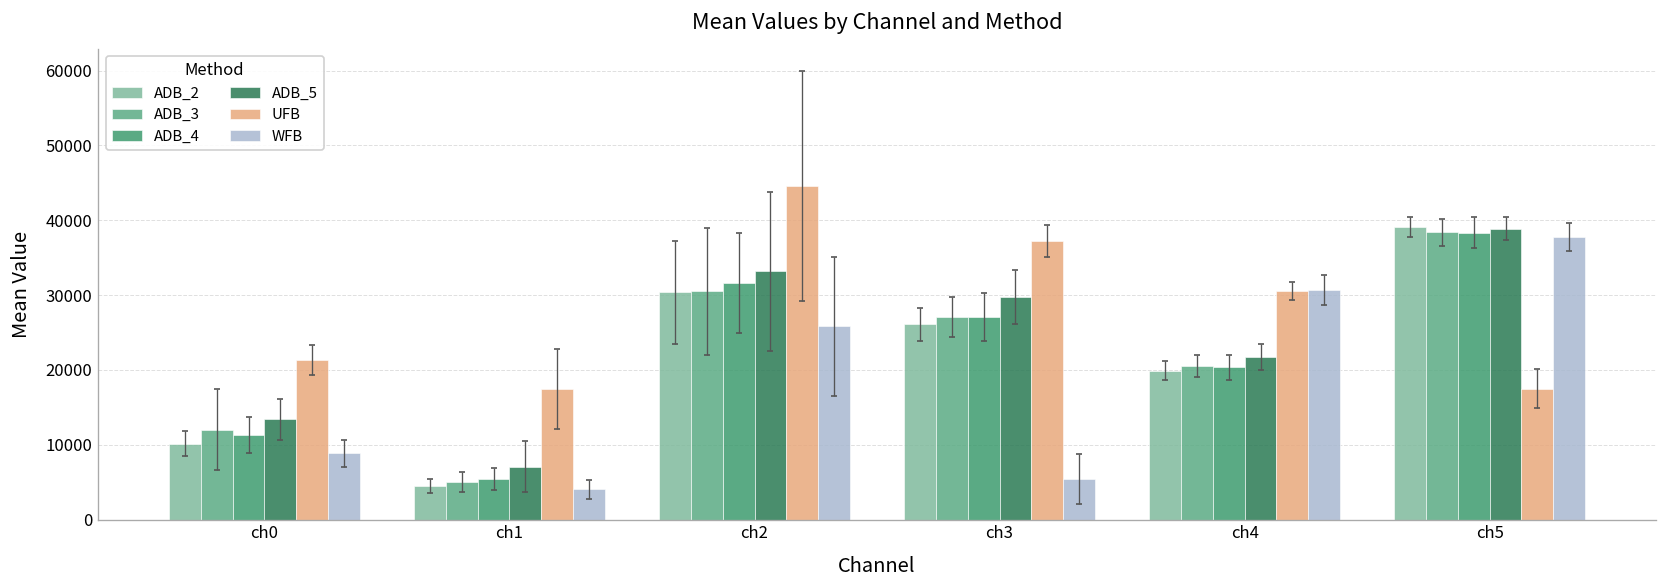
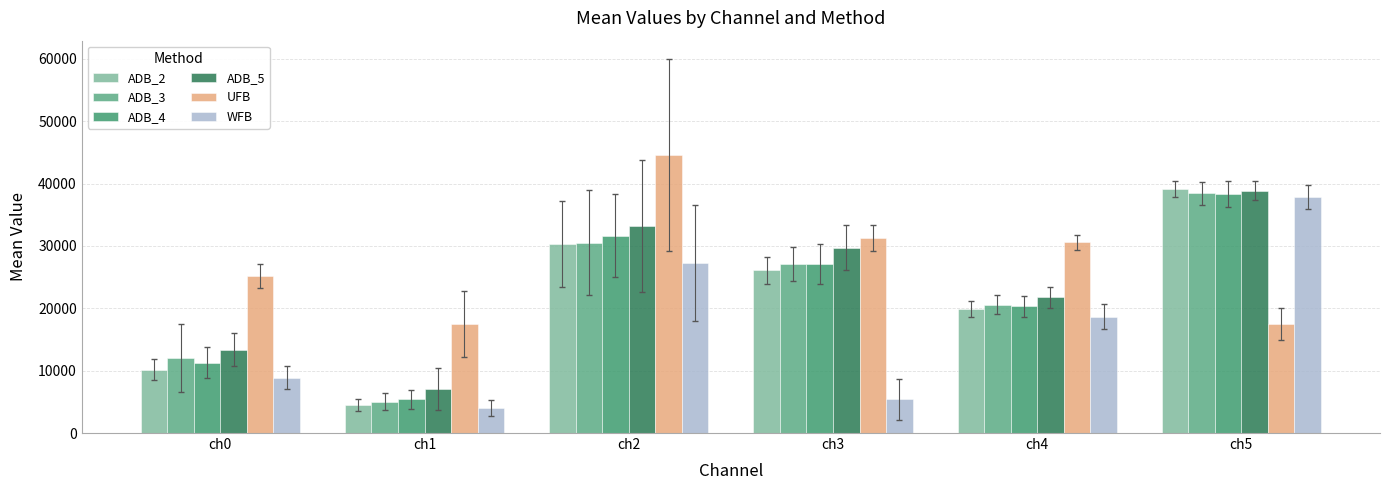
  {
    "UFB": {
-     "ch0": 21000,
+     "ch0": 25000,
      "ch1": 18000,
      "ch2": 45000,
-     "ch3": 37000,
+     "ch3": 31000,
      "ch4": 31000,
      "ch5": 18000
    },
    "WFB": {
      "ch0": 9000,
      "ch1": 4000,
-     "ch2": 26000,
+     "ch2": 27000,
      "ch3": 5000,
-     "ch4": 31000,
+     "ch4": 19000,
      "ch5": 38000
    }
  }
